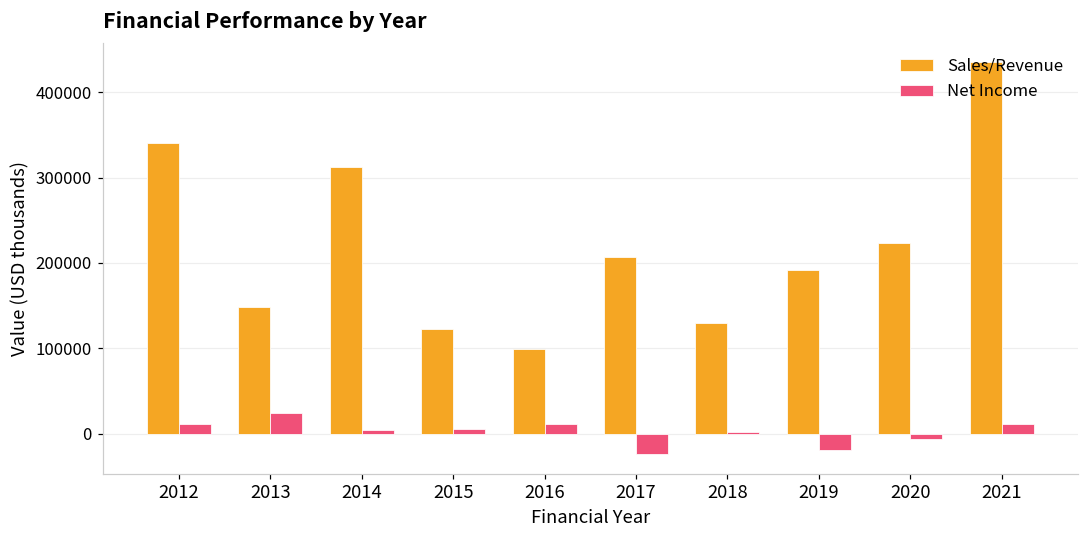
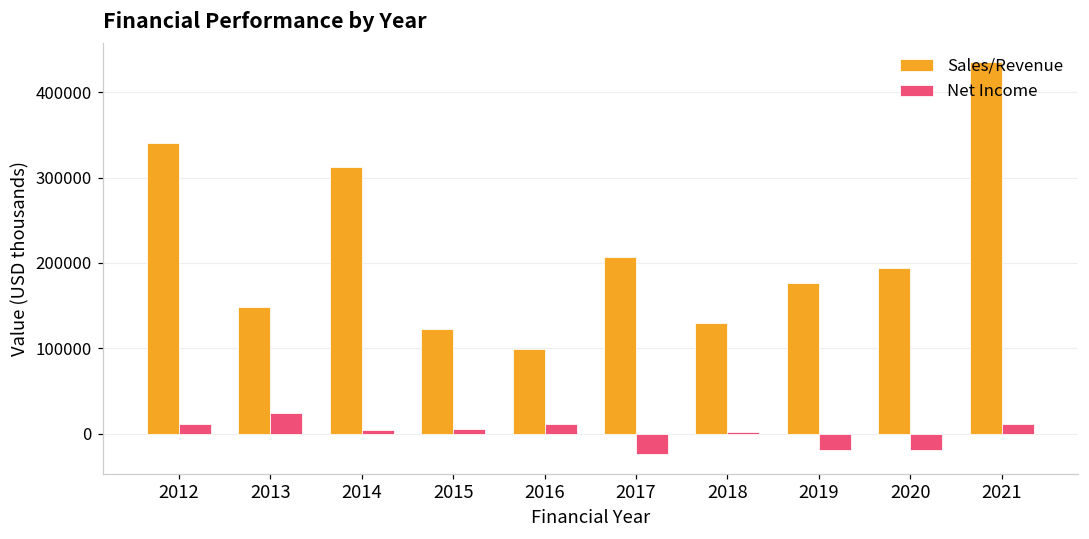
  {
    "Sales/Revenue": {
      "2012": 340000,
      "2013": 150000,
      "2014": 310000,
      "2015": 120000,
      "2016": 100000,
      "2017": 210000,
      "2018": 130000,
-     "2019": 190000,
-     "2020": 220000,
+     "2019": 180000,
+     "2020": 190000,
      "2021": 430000
    },
    "Net Income": {
      "2012": 10000,
      "2013": 20000,
      "2014": 0,
      "2015": 10000,
      "2016": 10000,
      "2017": -20000,
      "2019": -20000,
-     "2020": -10000,
+     "2020": -20000,
      "2021": 10000
    }
  }
